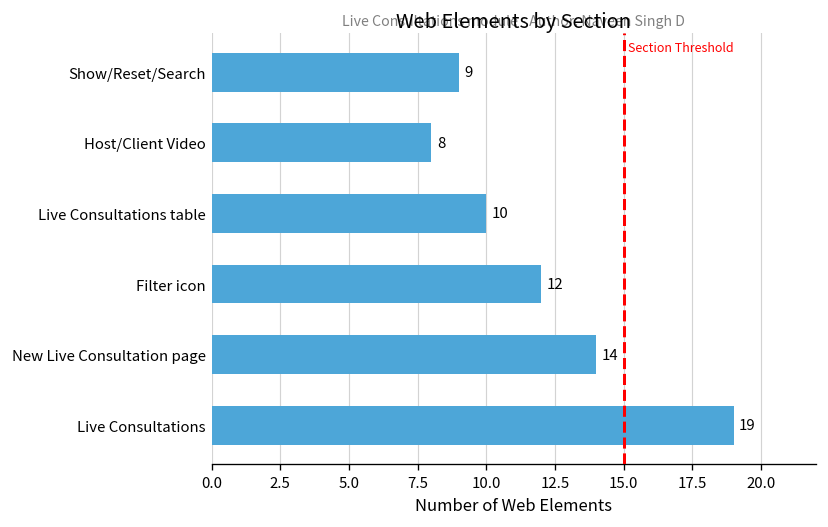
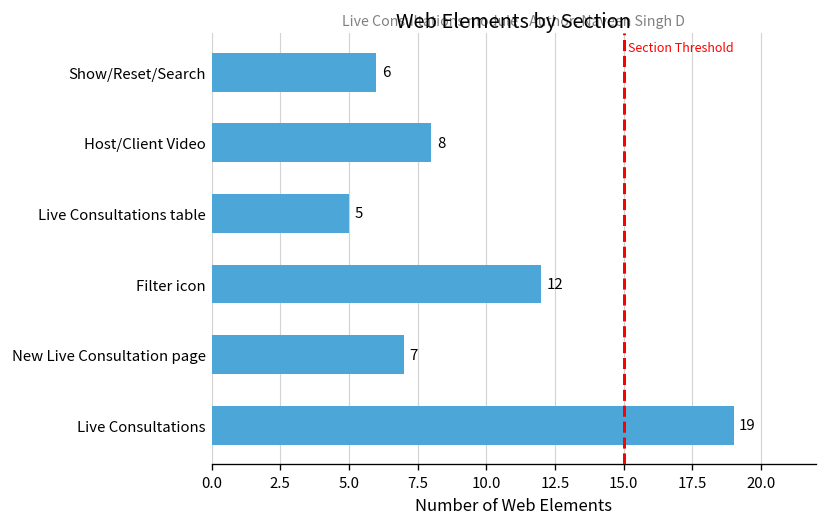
  {
-   "Show/Reset/Search": 9,
+   "Show/Reset/Search": 6,
    "Host/Client Video": 8,
-   "Live Consultations table": 10,
+   "Live Consultations table": 5,
    "Filter icon": 12,
-   "New Live Consultation page": 14,
+   "New Live Consultation page": 7,
    "Live Consultations": 19
  }
